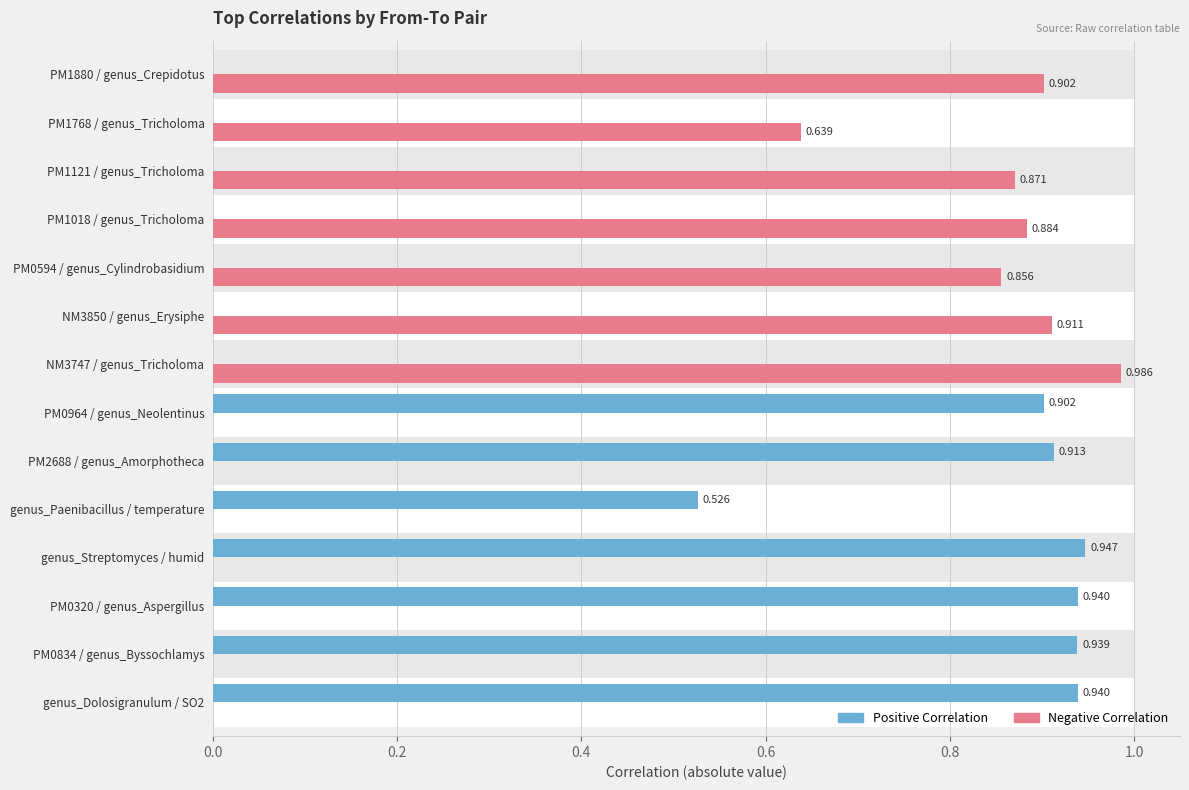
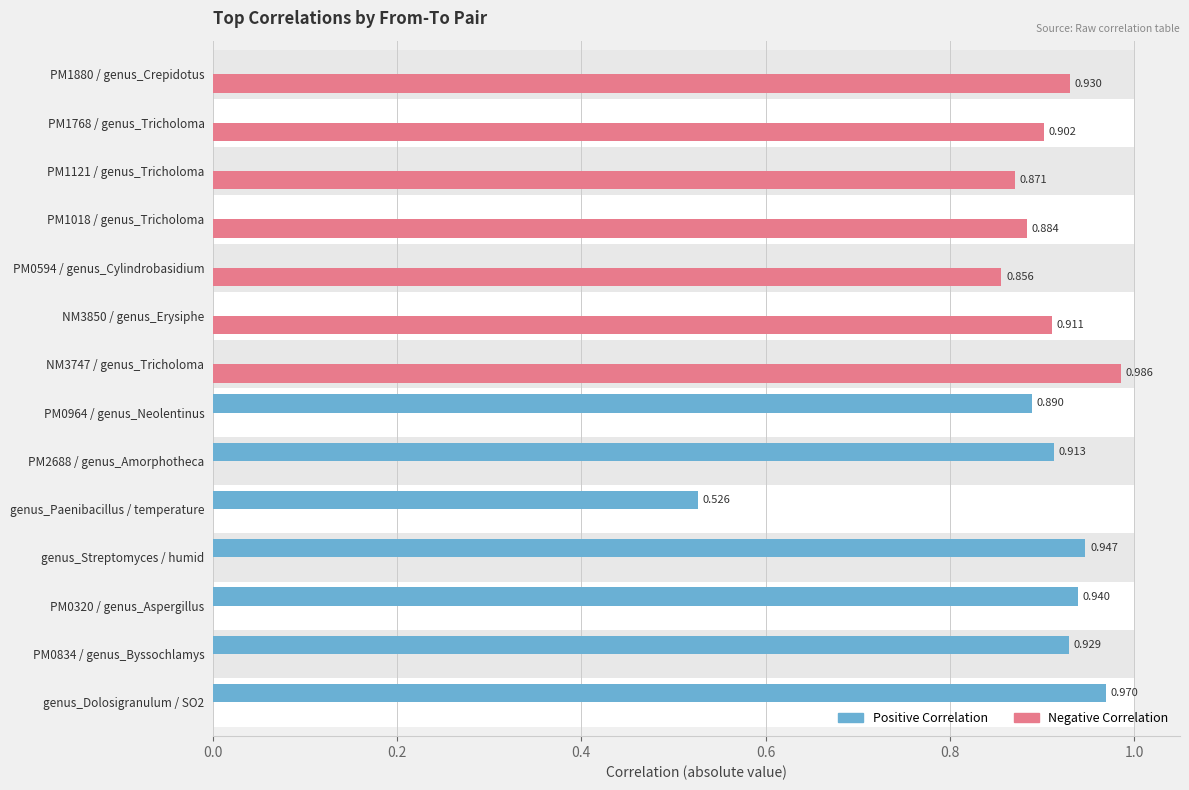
  {
    "Positive Correlation": {
-     "PM0964 / genus_Neolentinus": 0.902,
-     "PM0834 / genus_Byssochlamys": 0.939,
-     "genus_Dolosigranulum / SO2": 0.940
+     "PM0964 / genus_Neolentinus": 0.890,
+     "PM0834 / genus_Byssochlamys": 0.929,
+     "genus_Dolosigranulum / SO2": 0.970
    },
    "Negative Correlation": {
-     "PM1880 / genus_Crepidotus": 0.902,
-     "PM1768 / genus_Tricholoma": 0.639
+     "PM1880 / genus_Crepidotus": 0.930,
+     "PM1768 / genus_Tricholoma": 0.902
    }
  }
